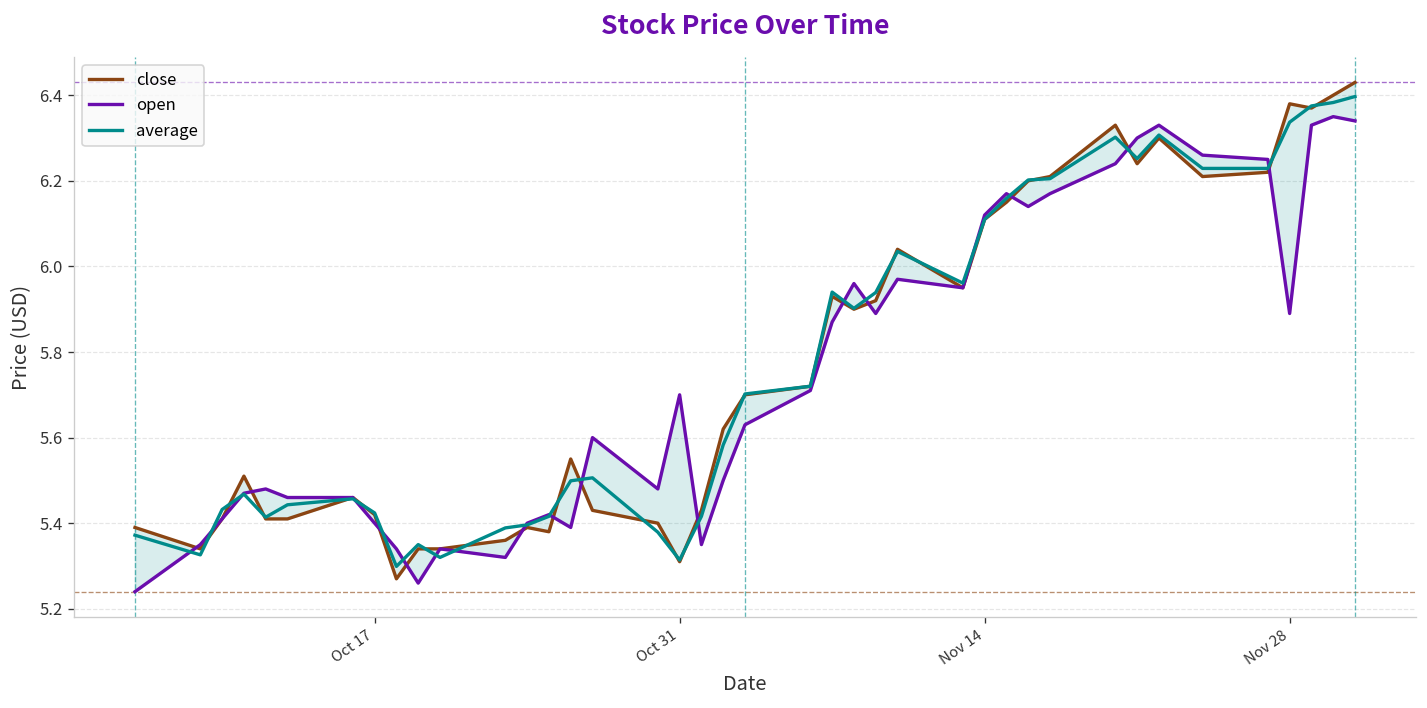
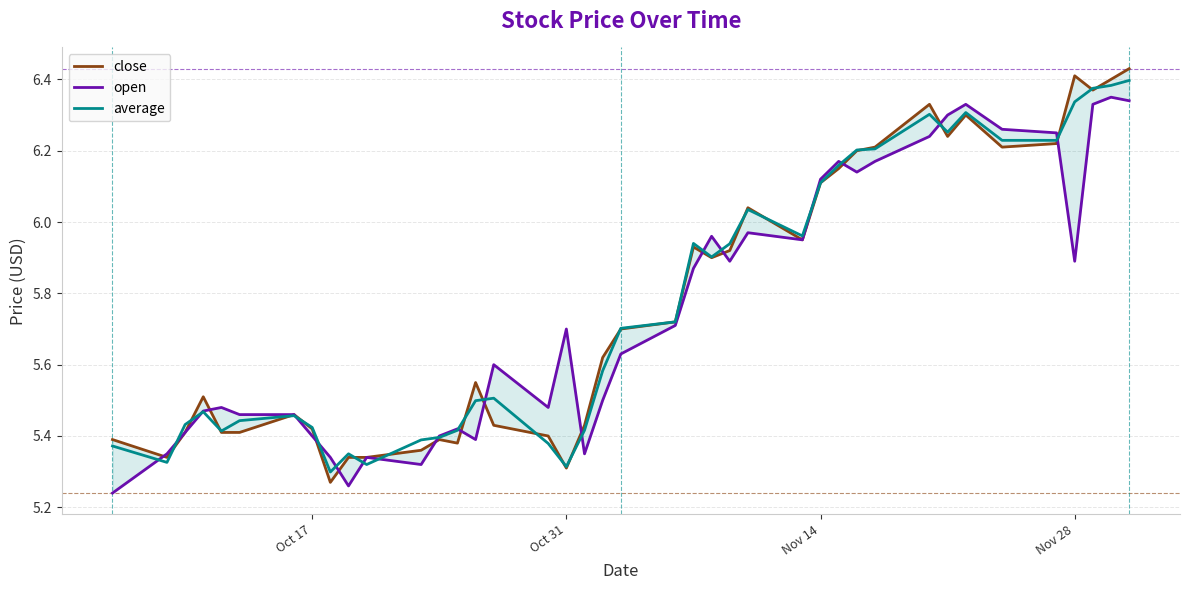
  {
    "close": {
-     "Nov 28": 6.38
+     "Nov 28": 6.41
    },
    "open": {
      "Oct 17": 5.40,
      "Nov 28": 5.89
    }
  }
